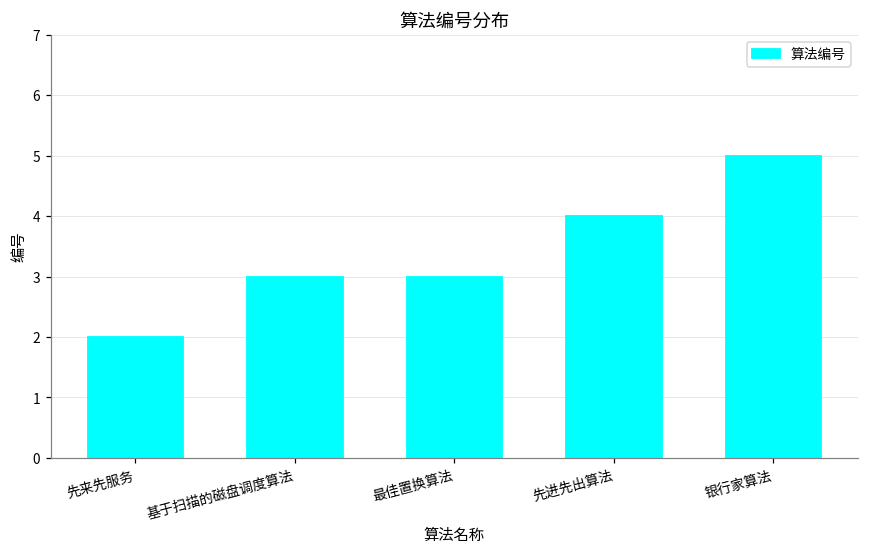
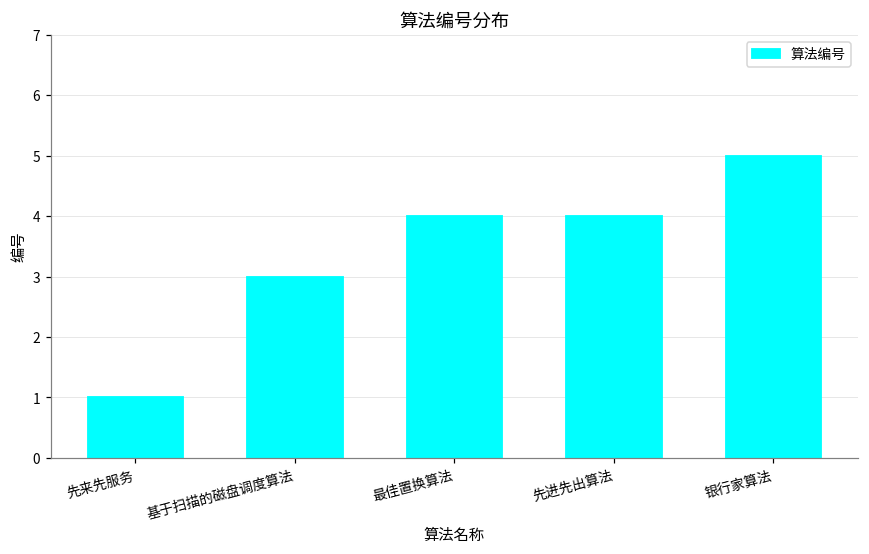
  {
-   "先来先服务": 2,
+   "先来先服务": 1,
    "基于扫描的磁盘调度算法": 3,
-   "最佳置换算法": 3,
+   "最佳置换算法": 4,
    "先进先出算法": 4,
    "银行家算法": 5
  }
